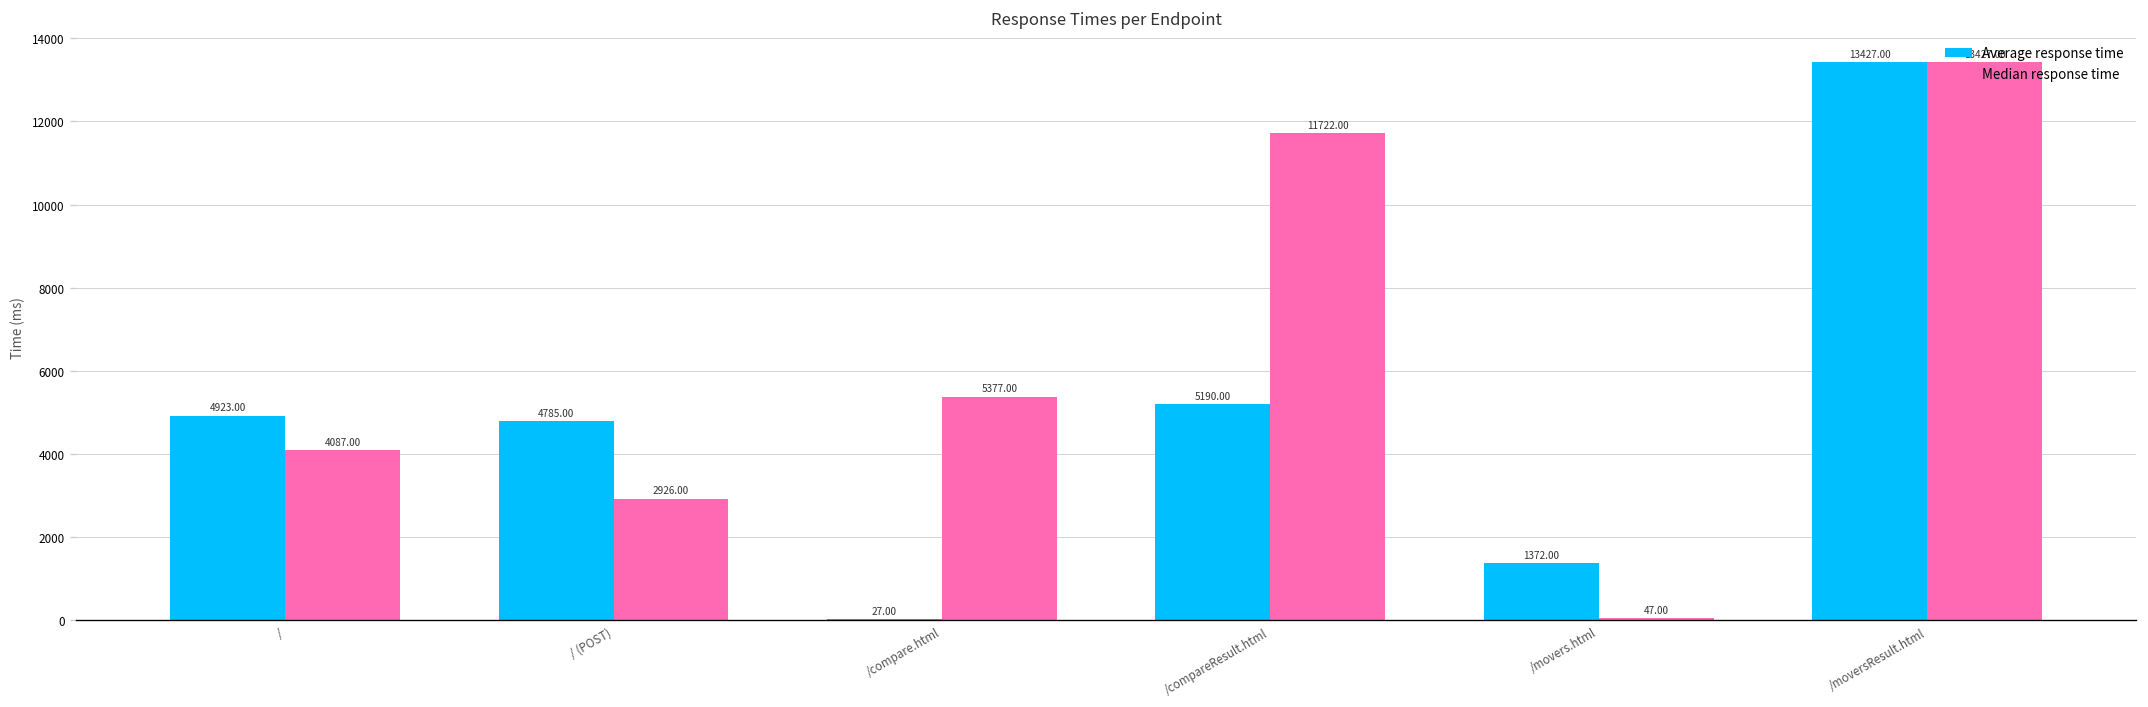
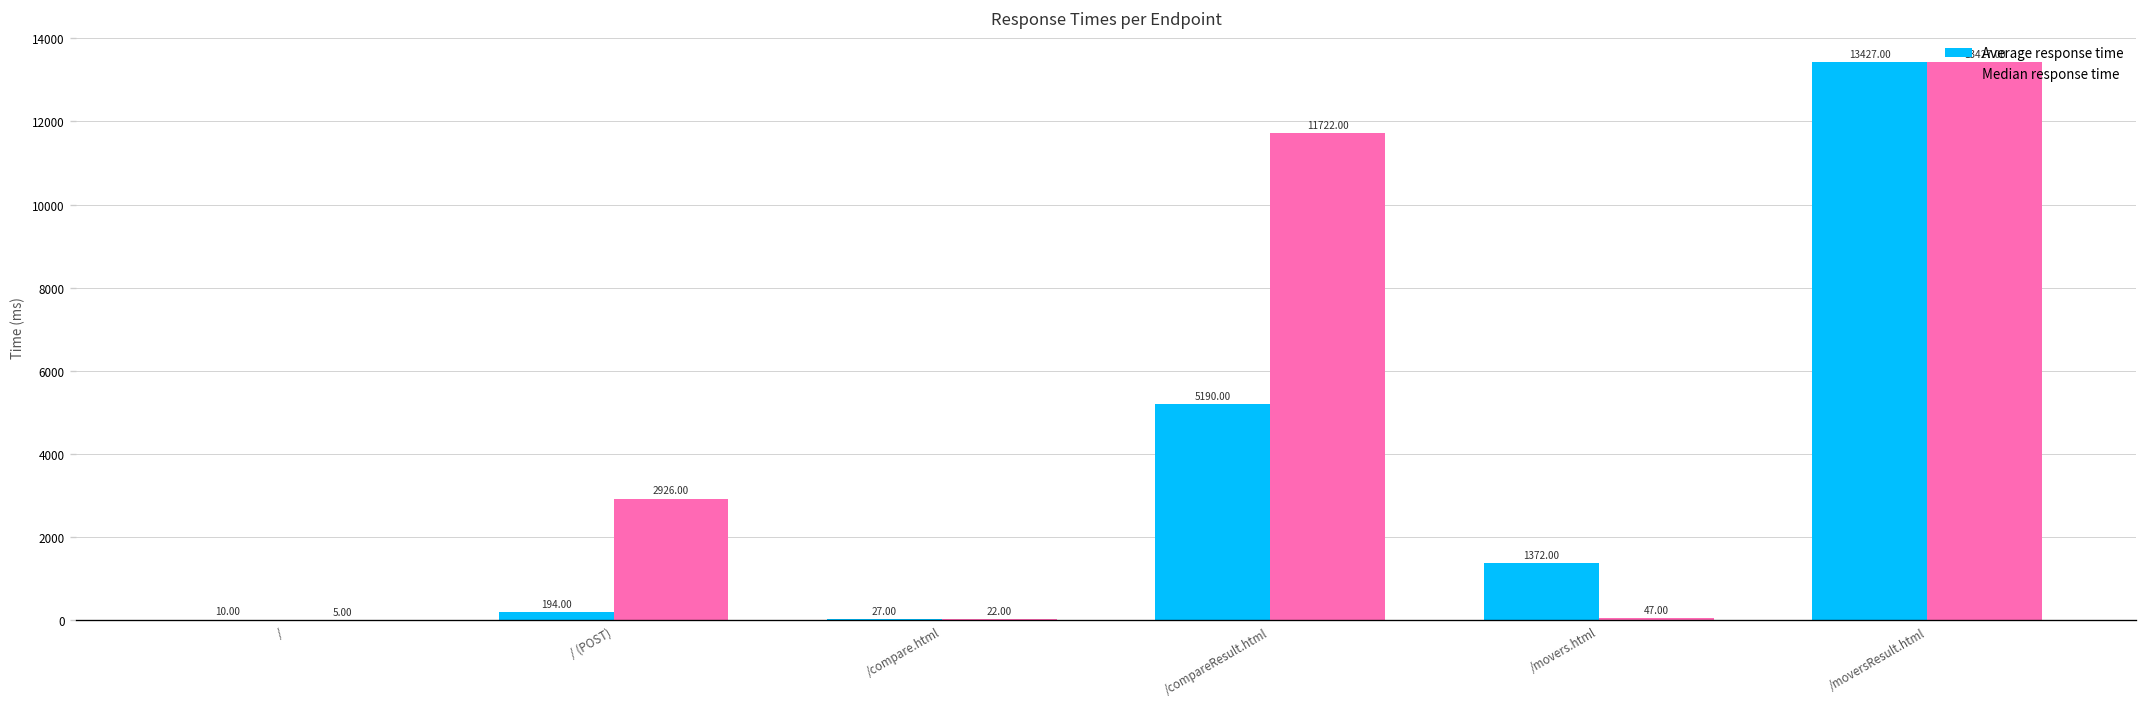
  {
    "Average response time": {
-     "/": 4923.00,
-     "/ (POST)": 4785.00,
+     "/": 10.00,
+     "/ (POST)": 194.00,
      "/compare.html": 27.00,
      "/compareResult.html": 5190.00,
      "/movers.html": 1372.00,
      "/moversResult.html": 13427.00
    },
    "Median response time": {
-     "/": 4087.00,
+     "/": 5.00,
      "/ (POST)": 2926.00,
-     "/compare.html": 5377.00,
+     "/compare.html": 22.00,
      "/compareResult.html": 11722.00,
      "/movers.html": 47.00,
      "/moversResult.html": 13427.00
    }
  }
